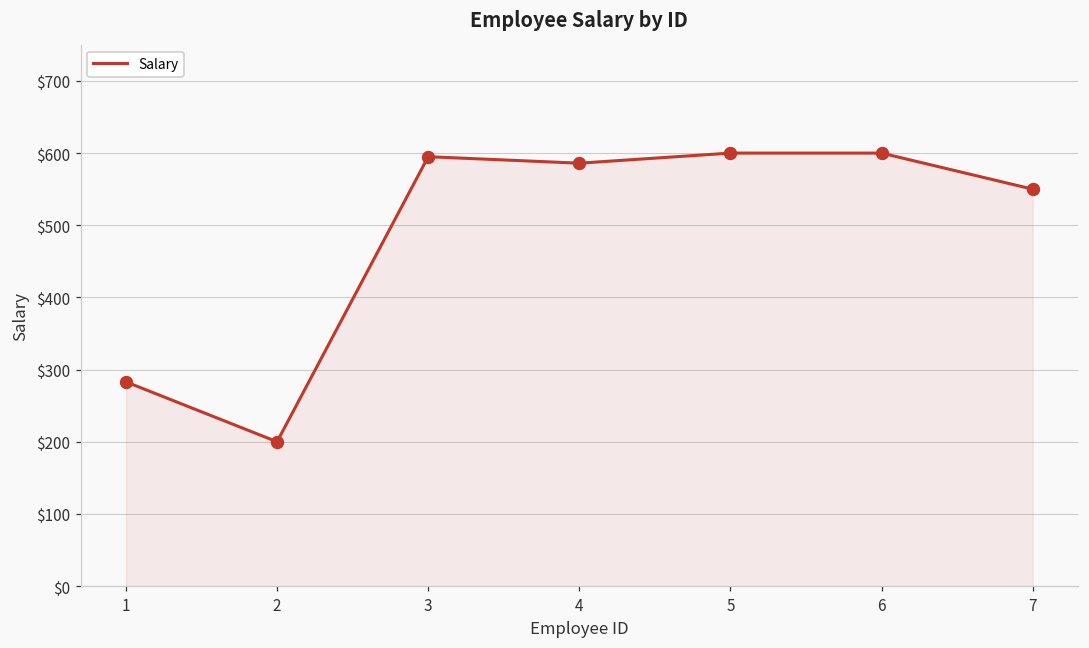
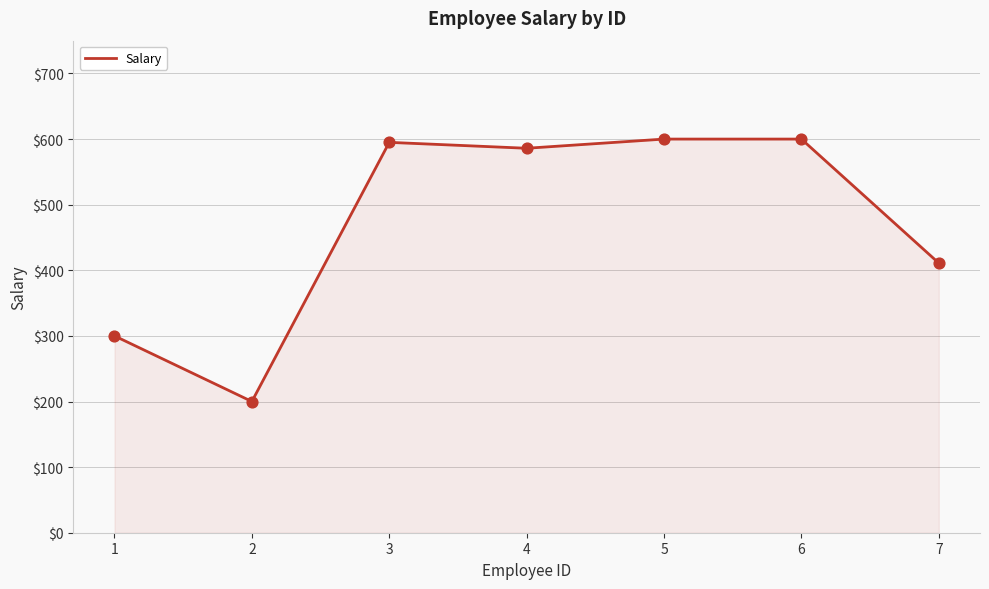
  {
-   "1": "$280",
+   "1": "$300",
    "2": "$200",
    "3": "$600",
    "4": "$590",
    "5": "$600",
    "6": "$600",
-   "7": "$550"
+   "7": "$410"
  }
